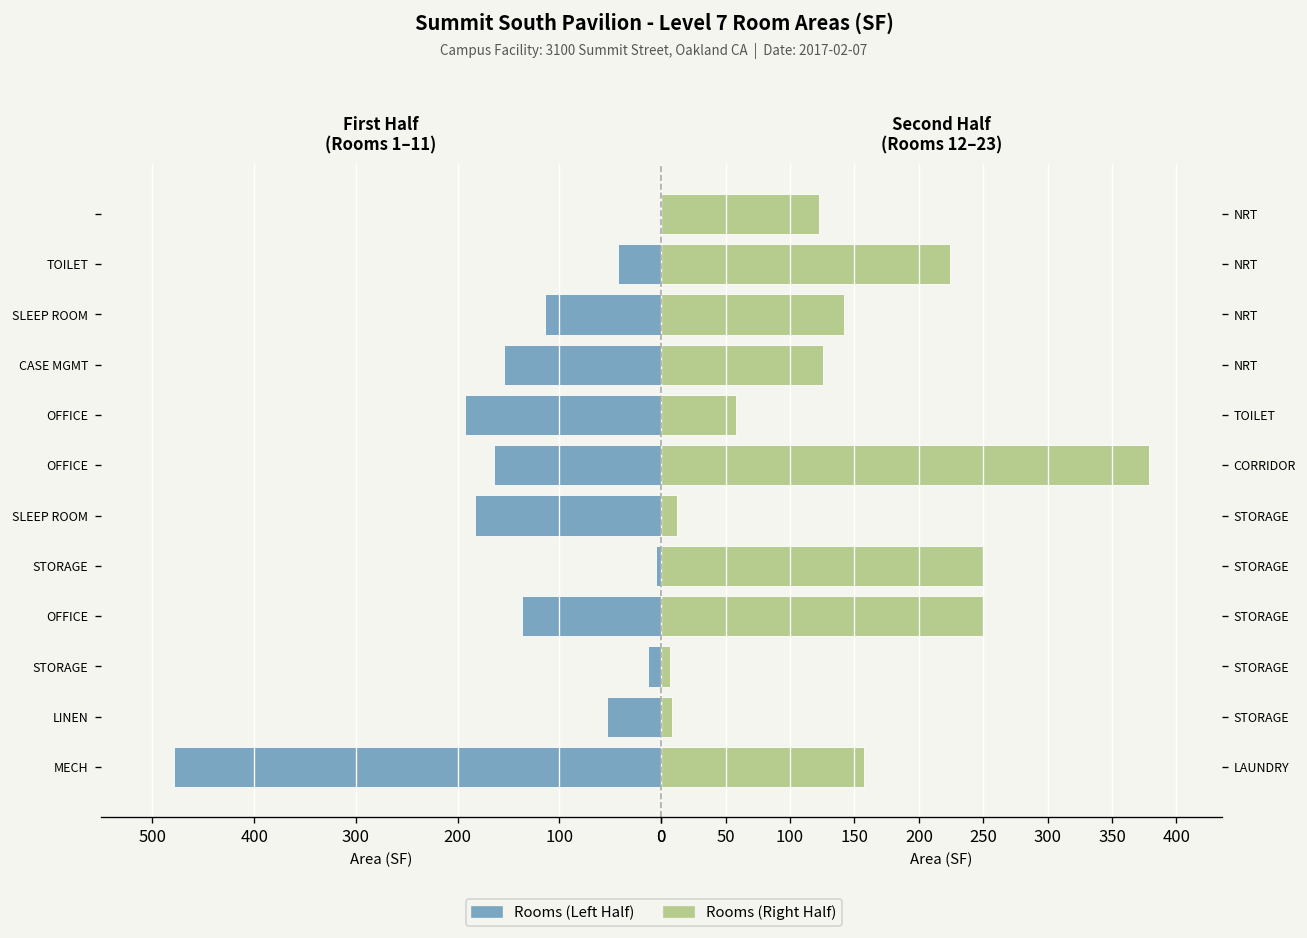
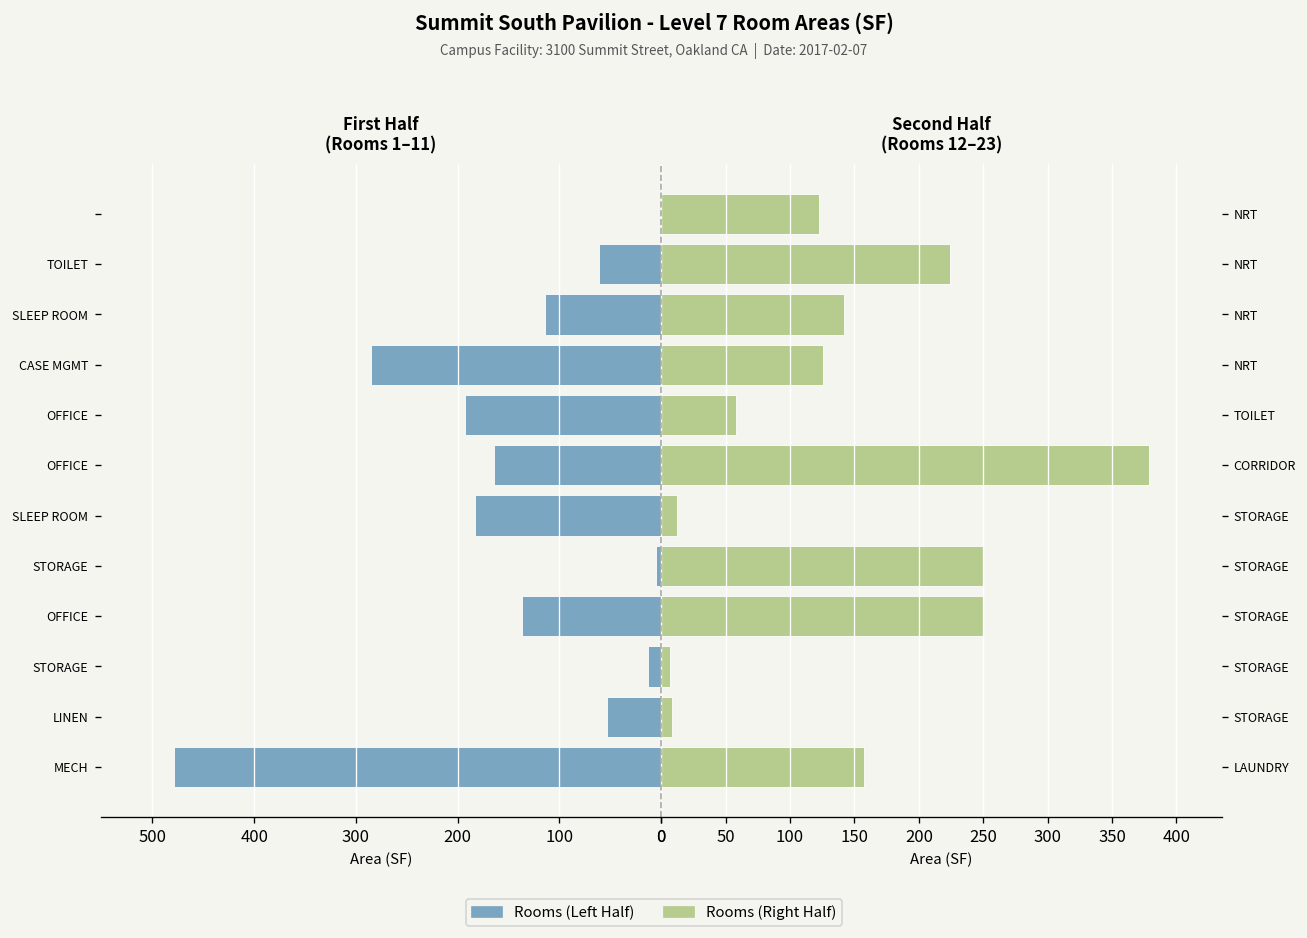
  {
    "First Half (Rooms 1–11)": {
-     "TOILET": 40,
-     "CASE MGMT": 150,
+     "TOILET": 60,
+     "CASE MGMT": 290,
      "LINEN": 50,
      "MECH": 480
    },
    "Second Half (Rooms 12–23)": {
      "TOILET": 58,
      "CORRIDOR": 378,
      "LAUNDRY": 157
    }
  }
